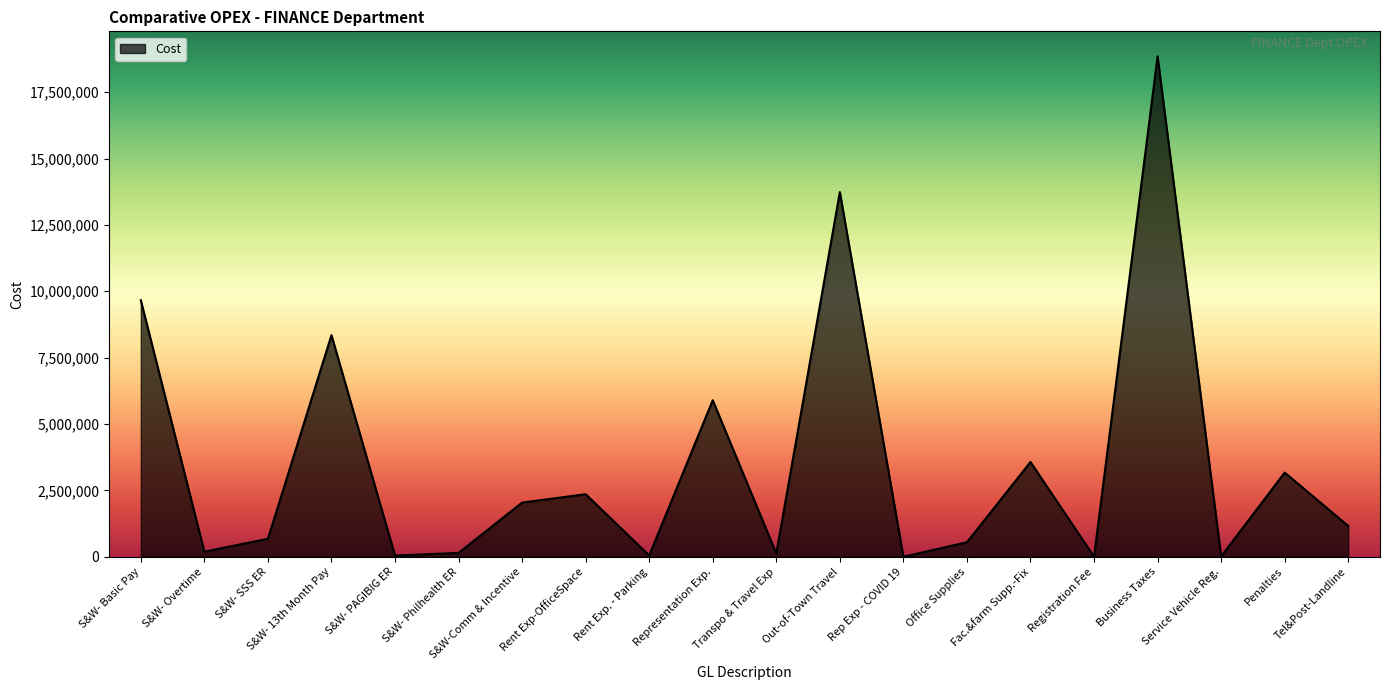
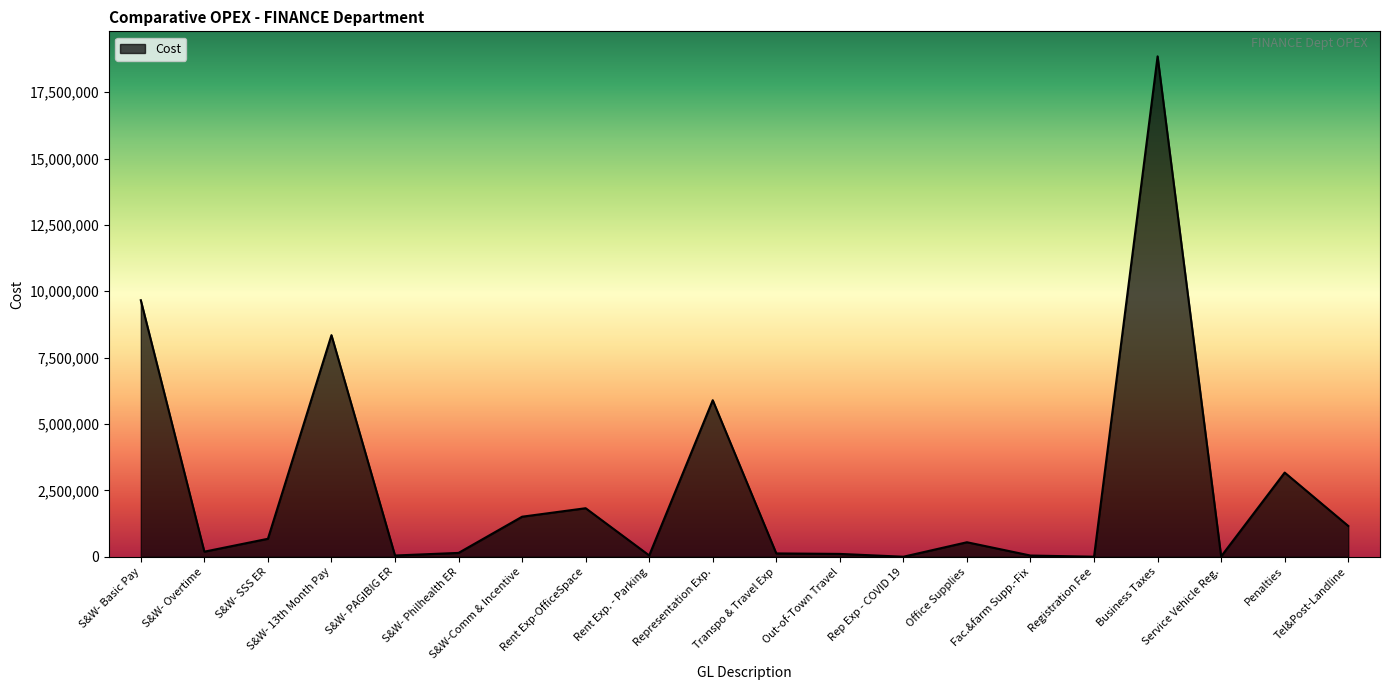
  {
    "S&W- Basic Pay": "9,700,000",
    "S&W- Overtime": "200,000",
    "S&W- SSS ER": "700,000",
    "S&W- 13th Month Pay": "8,300,000",
    "S&W- PAGIBIG ER": "0",
    "S&W- Philhealth ER": "100,000",
-   "S&W-Comm & Incentive": "2,000,000",
-   "Rent Exp-OfficeSpace": "2,400,000",
+   "S&W-Comm & Incentive": "1,500,000",
+   "Rent Exp-OfficeSpace": "1,800,000",
    "Rent Exp. - Parking": "100,000",
    "Representation Exp.": "5,900,000",
    "Transpo & Travel Exp": "100,000",
-   "Out-of-Town Travel": "13,700,000",
+   "Out-of-Town Travel": "100,000",
    "Rep Exp - COVID 19": "0",
    "Office Supplies": "500,000",
-   "Fac.&farm Supp.-Fix": "3,600,000",
+   "Fac.&farm Supp.-Fix": "0",
    "Registration Fee": "0",
    "Business Taxes": "18,800,000",
    "Service Vehicle Reg.": "0",
    "Penalties": "3,200,000",
    "Tel&Post-Landline": "1,200,000"
  }
